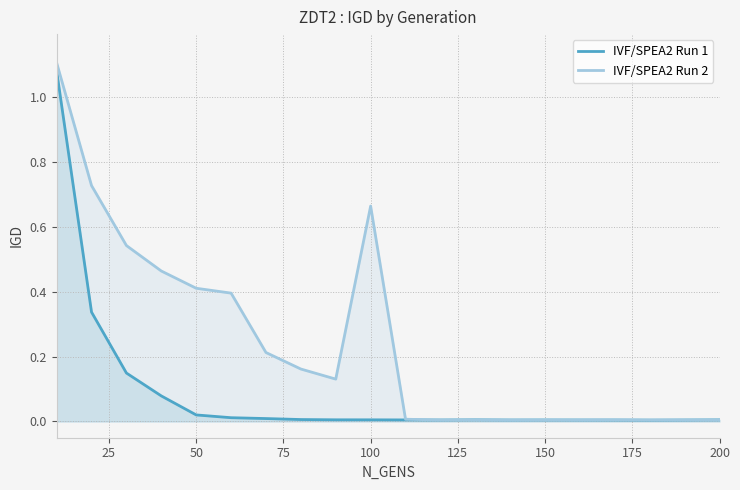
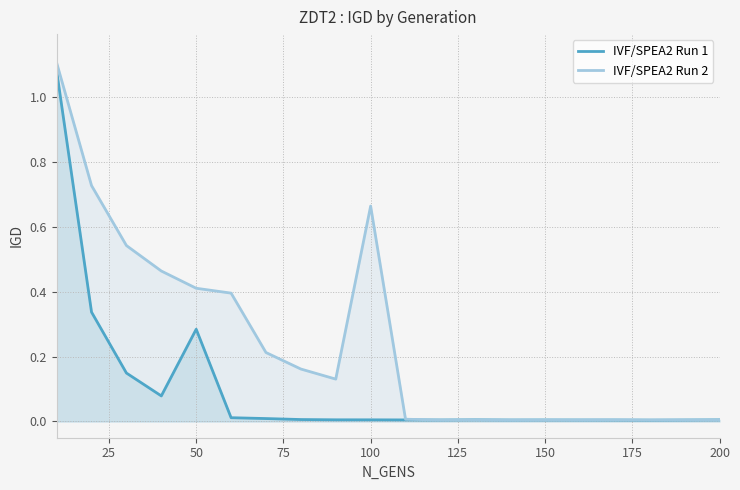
  {
    "IVF/SPEA2 Run 1": {
-     "50": 0.02,
+     "50": 0.28,
      "100": 0.01
    },
    "IVF/SPEA2 Run 2": {
      "50": 0.41,
      "100": 0.66
    }
  }
